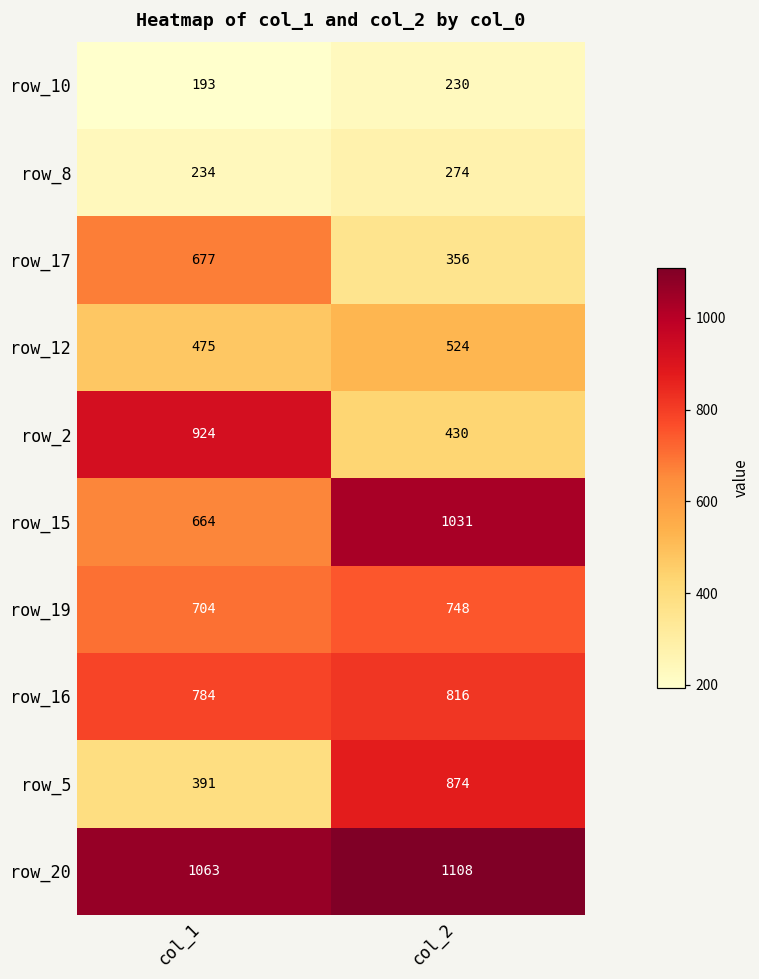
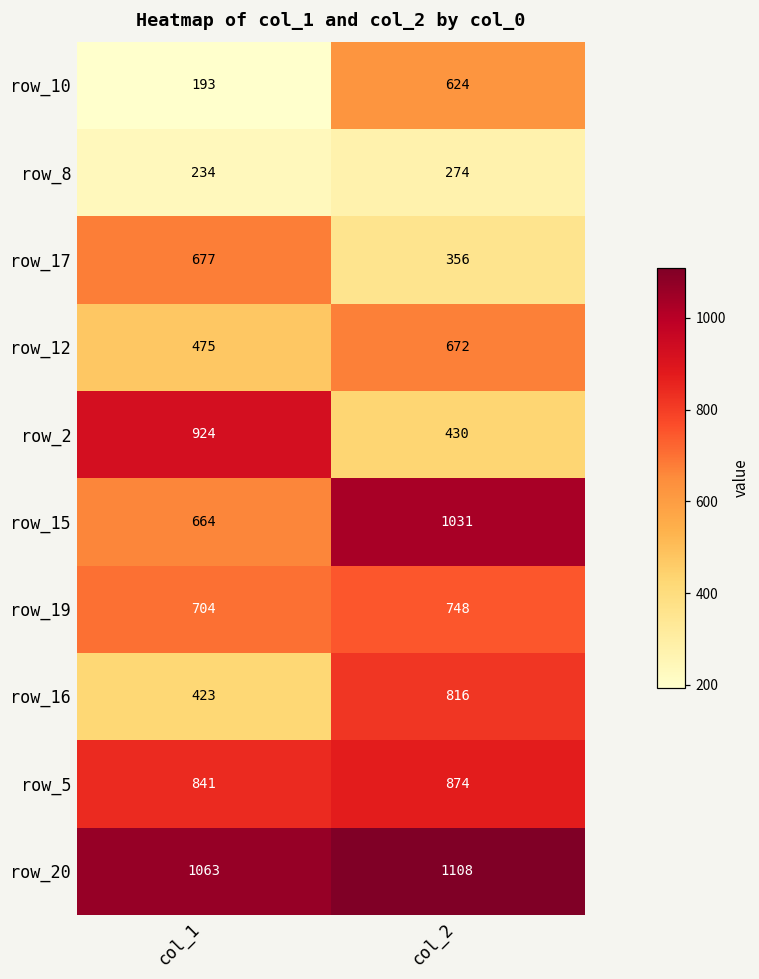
  {
    "row_10": {
      "col_1": 193,
-     "col_2": 230
+     "col_2": 624
    },
    "row_8": {
      "col_1": 234,
      "col_2": 274
    },
    "row_17": {
      "col_1": 677,
      "col_2": 356
    },
    "row_12": {
      "col_1": 475,
-     "col_2": 524
+     "col_2": 672
    },
    "row_2": {
      "col_1": 924,
      "col_2": 430
    },
    "row_15": {
      "col_1": 664,
      "col_2": 1031
    },
    "row_19": {
      "col_1": 704,
      "col_2": 748
    },
    "row_16": {
-     "col_1": 784,
+     "col_1": 423,
      "col_2": 816
    },
    "row_5": {
-     "col_1": 391,
+     "col_1": 841,
      "col_2": 874
    },
    "row_20": {
      "col_1": 1063,
      "col_2": 1108
    }
  }
